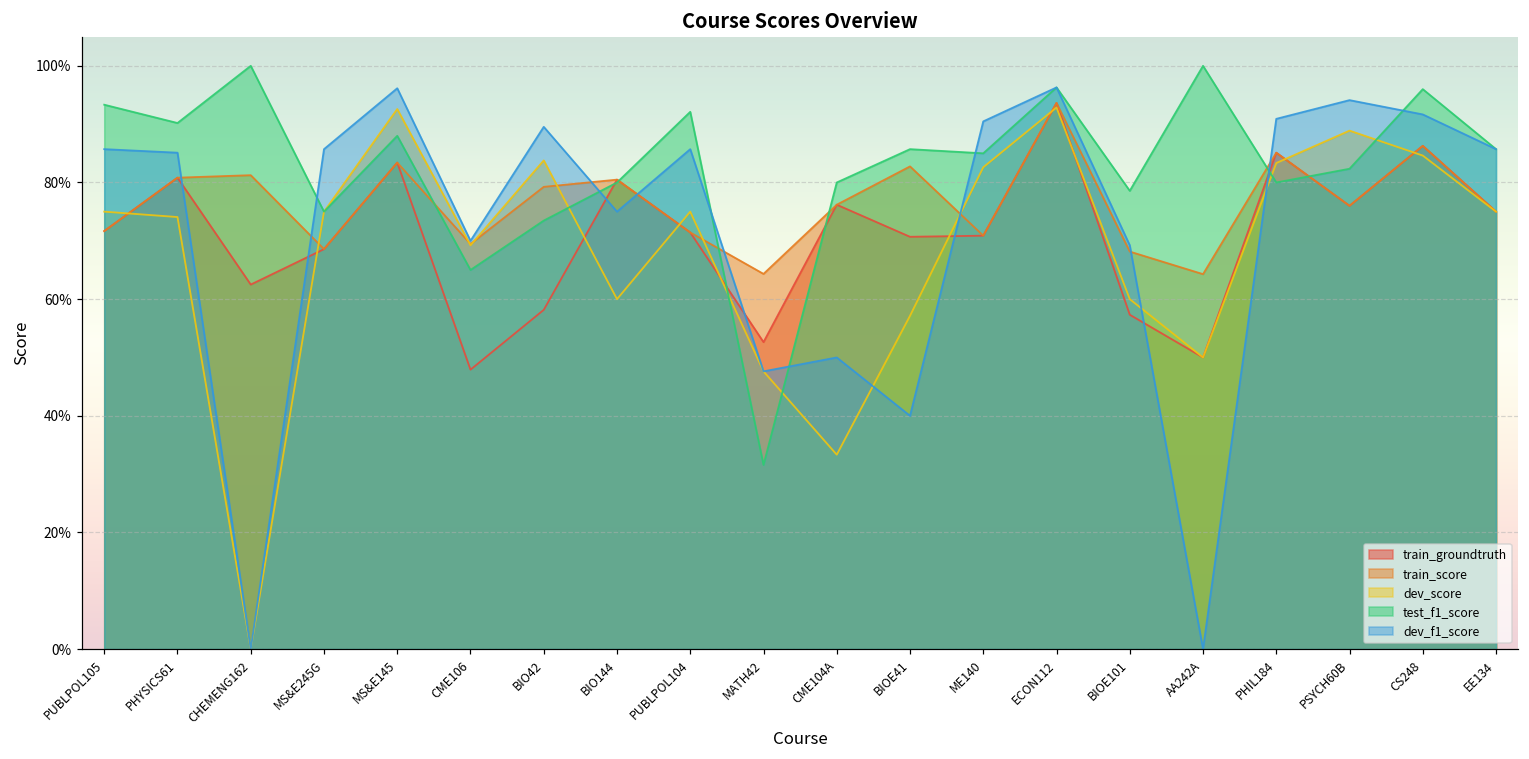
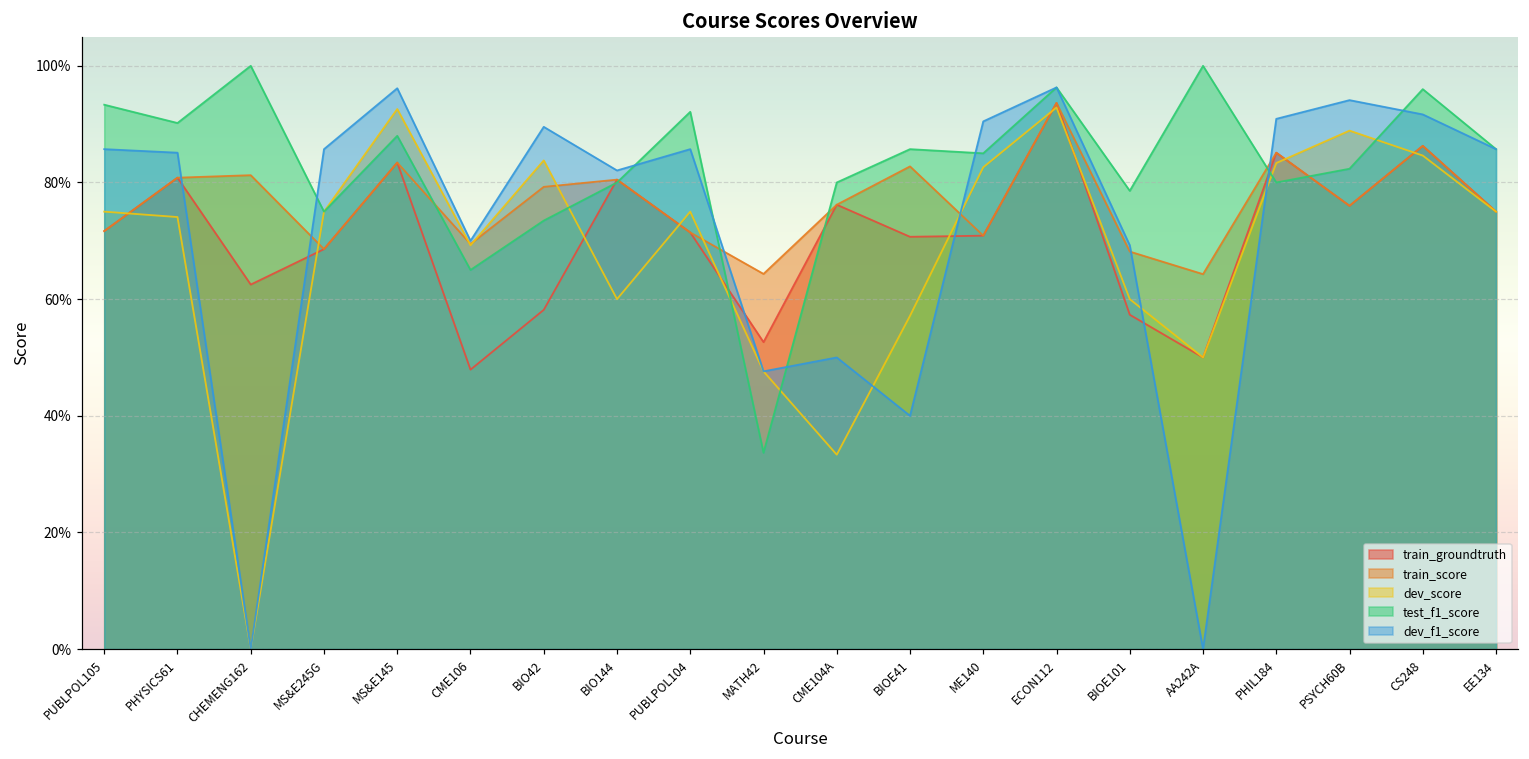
  {
    "test_f1_score": {
      "PUBLPOL105": "93%",
      "PHYSICS61": "90%",
      "CHEMENG162": "100%",
      "MS&E145": "88%",
      "CME106": "65%",
      "BIO42": "73%",
      "BIO144": "80%",
      "PUBLPOL104": "92%",
-     "MATH42": "32%",
+     "MATH42": "34%",
      "CME104A": "80%",
      "BIOE41": "86%",
      "ME140": "85%",
      "BIOE101": "79%",
      "AA242A": "100%",
      "PHIL184": "80%",
      "PSYCH60B": "82%",
      "CS248": "96%"
    },
    "dev_f1_score": {
      "PUBLPOL105": "86%",
      "PHYSICS61": "85%",
      "MS&E245G": "86%",
      "MS&E145": "96%",
      "CME106": "70%",
      "BIO42": "90%",
-     "BIO144": "75%",
+     "BIO144": "82%",
      "PUBLPOL104": "86%",
      "CME104A": "50%",
      "BIOE41": "40%",
      "ME140": "90%",
      "BIOE101": "69%",
      "AA242A": "0%",
      "PHIL184": "91%",
      "PSYCH60B": "94%",
      "CS248": "92%"
    }
  }
